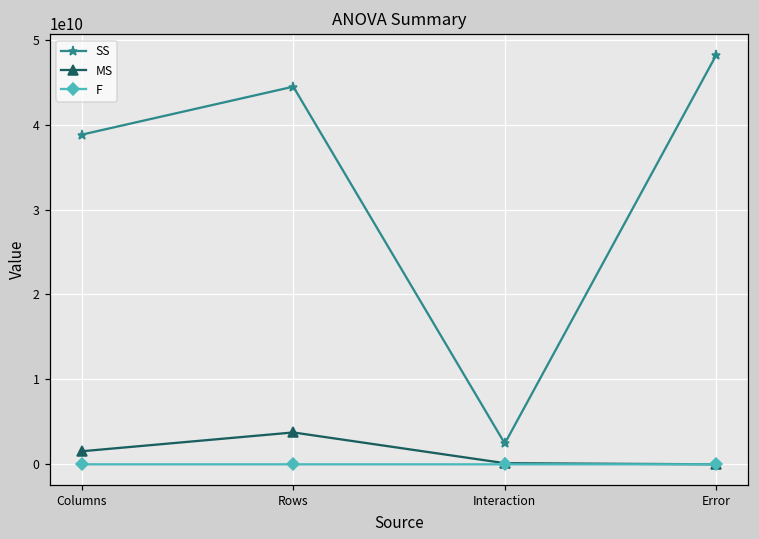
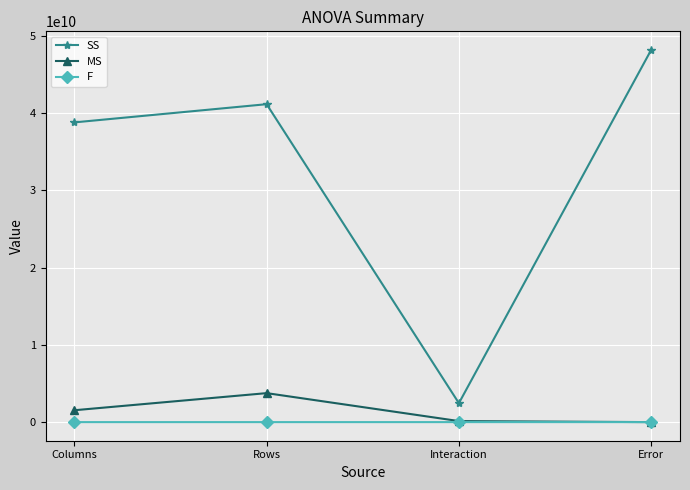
  {
    "SS": {
      "Columns": 39000000000,
-     "Rows": 44000000000,
+     "Rows": 41000000000,
      "Interaction": 2000000000,
      "Error": 48000000000
    },
    "MS": {
      "Columns": 2000000000,
      "Rows": 4000000000
    },
    "F": {
      "Columns": 0,
      "Rows": 0
    }
  }
